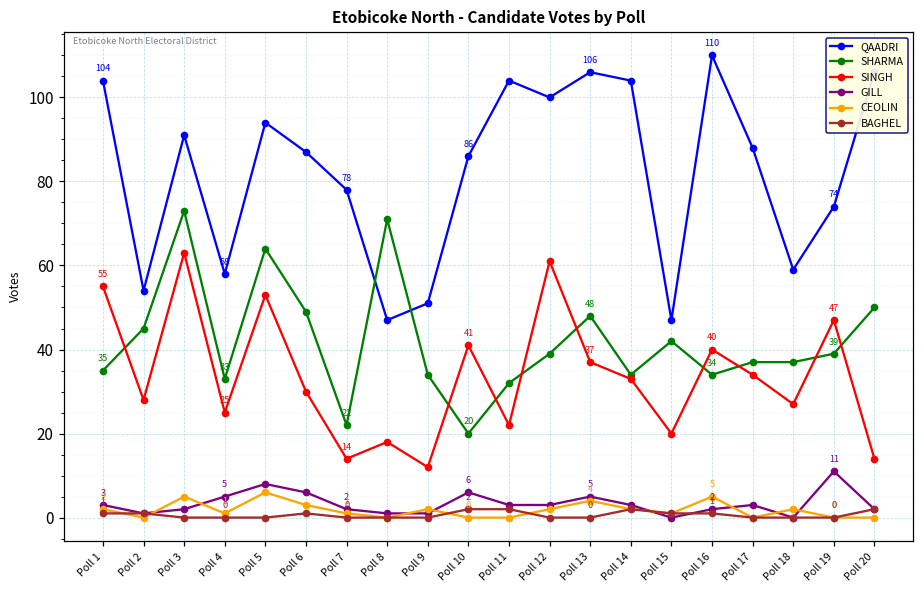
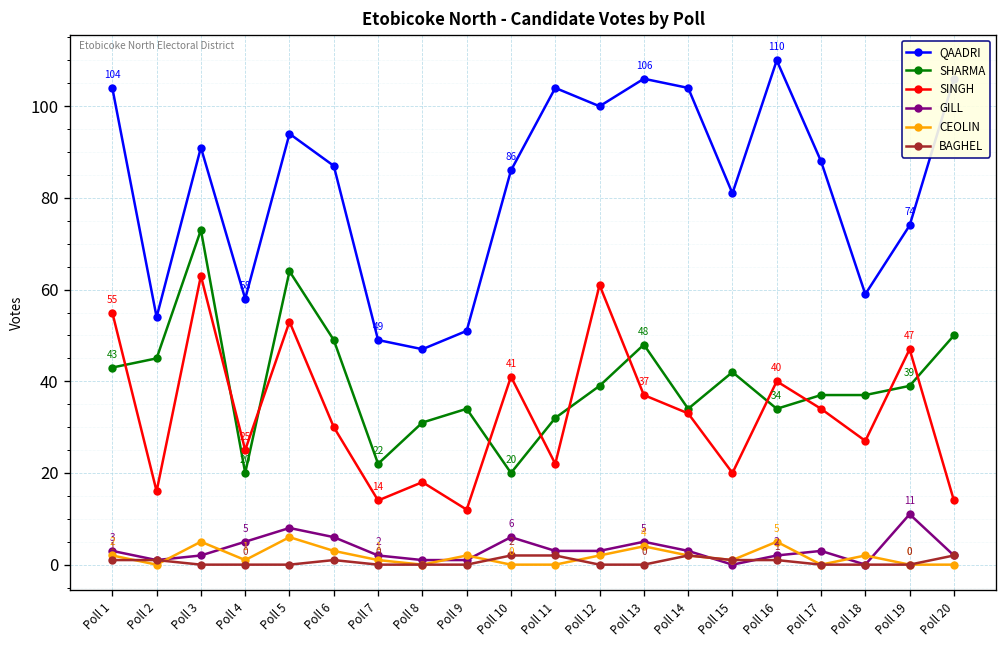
  {
    "QAADRI": {
      "Poll 1": 104,
      "Poll 4": 58,
-     "Poll 7": 78,
+     "Poll 7": 49,
      "Poll 10": 86,
      "Poll 13": 106,
-     "Poll 15": 47,
+     "Poll 15": 81,
      "Poll 16": 110,
      "Poll 19": 74
    },
    "SHARMA": {
-     "Poll 1": 35,
-     "Poll 4": 33,
+     "Poll 1": 43,
+     "Poll 4": 20,
      "Poll 7": 22,
-     "Poll 8": 71,
+     "Poll 8": 31,
      "Poll 10": 20,
      "Poll 13": 48,
      "Poll 16": 34,
      "Poll 19": 39
    },
    "SINGH": {
-     "Poll 2": 28,
+     "Poll 2": 16,
      "Poll 3": 63,
      "Poll 5": 53,
      "Poll 6": 30,
      "Poll 8": 18,
      "Poll 9": 12,
      "Poll 11": 22,
      "Poll 12": 61,
      "Poll 14": 33,
      "Poll 15": 20,
      "Poll 18": 27,
      "Poll 20": 14
    },
    "GILL": {
      "Poll 4": 5,
      "Poll 10": 6,
      "Poll 19": 11
    },
    "CEOLIN": {
      "Poll 16": 5
    }
  }
